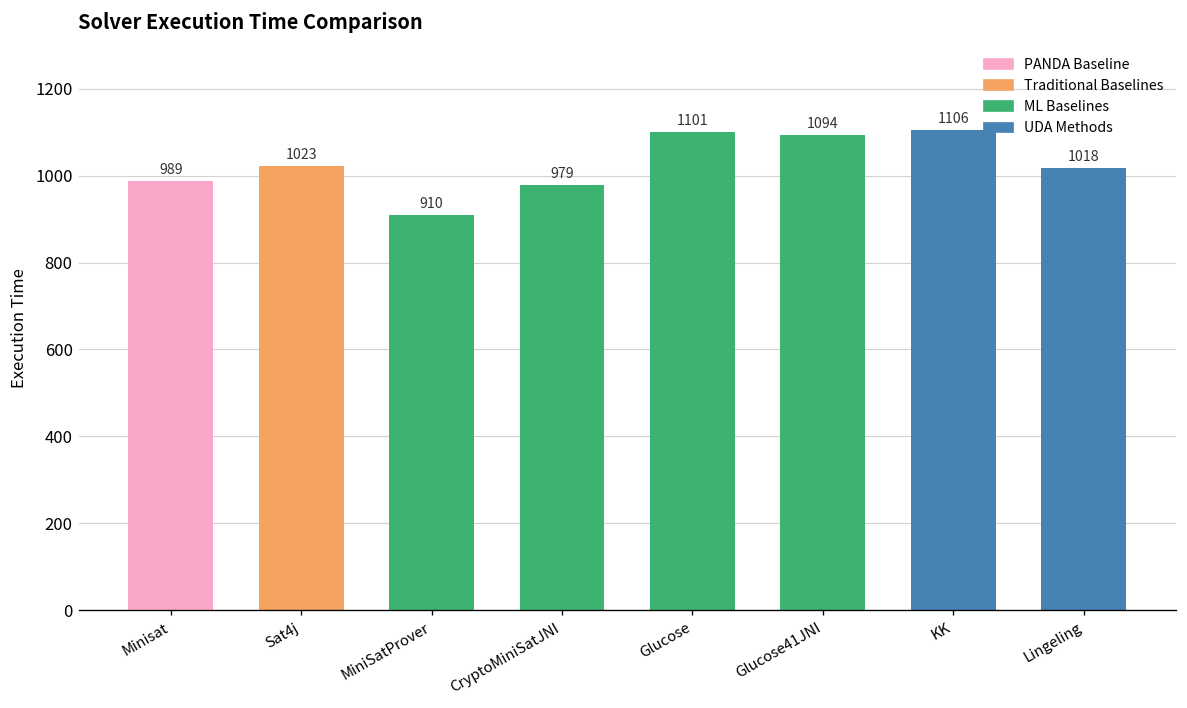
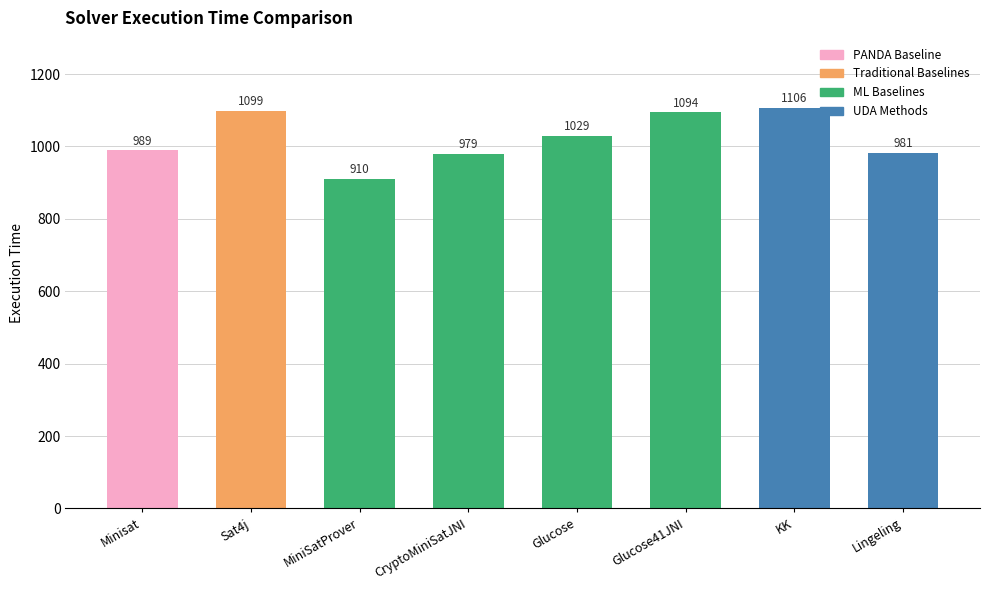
  {
    "Minisat": 989,
-   "Sat4j": 1023,
+   "Sat4j": 1099,
    "MiniSatProver": 910,
    "CryptoMiniSatJNI": 979,
-   "Glucose": 1101,
+   "Glucose": 1029,
    "Glucose41JNI": 1094,
    "KK": 1106,
-   "Lingeling": 1018
+   "Lingeling": 981
  }
